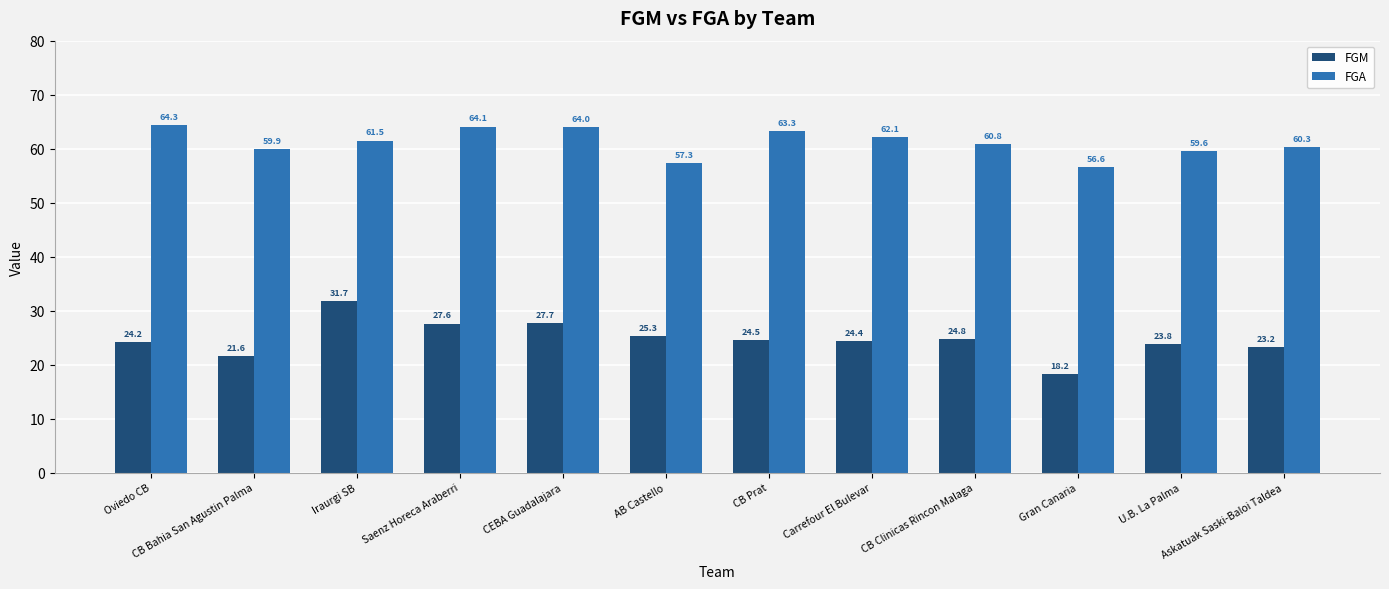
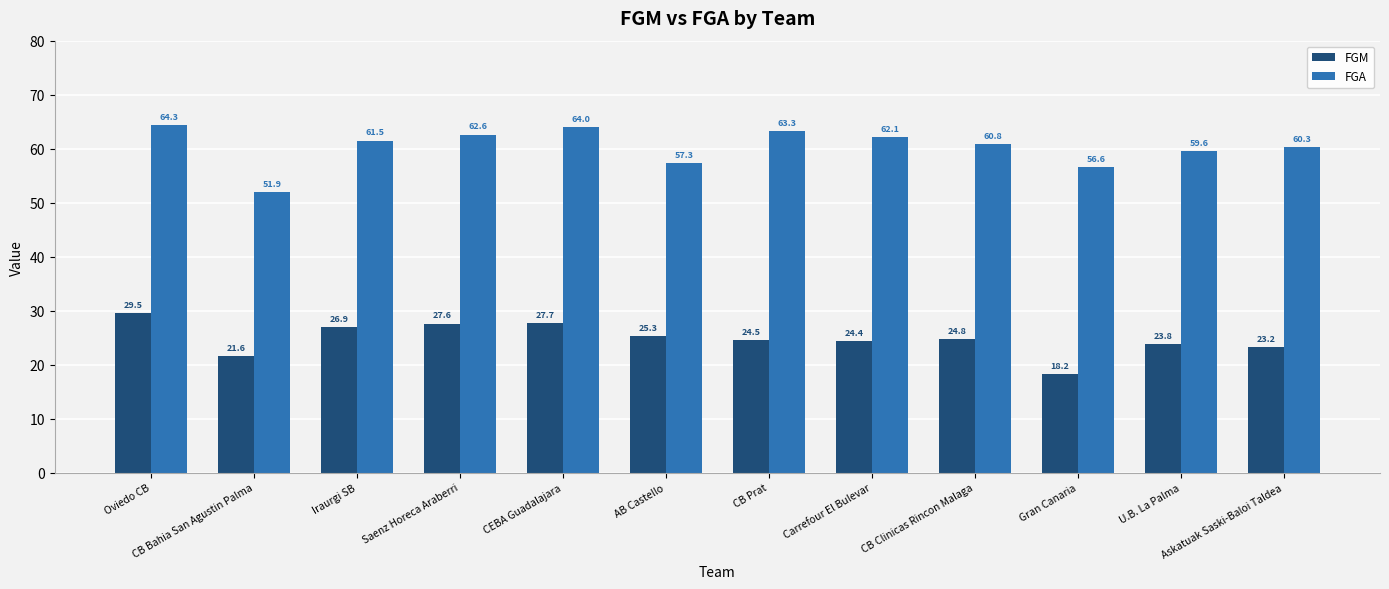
  {
    "FGM": {
-     "Oviedo CB": 24.2,
+     "Oviedo CB": 29.5,
      "CB Bahia San Agustin Palma": 21.6,
-     "Iraurgi SB": 31.7,
+     "Iraurgi SB": 26.9,
      "Saenz Horeca Araberri": 27.6,
      "CEBA Guadalajara": 27.7,
      "AB Castello": 25.3,
      "CB Prat": 24.5,
      "Carrefour El Bulevar": 24.4,
      "CB Clinicas Rincon Malaga": 24.8,
      "Gran Canaria": 18.2,
      "U.B. La Palma": 23.8,
      "Askatuak Saski-Baloi Taldea": 23.2
    },
    "FGA": {
      "Oviedo CB": 64.3,
-     "CB Bahia San Agustin Palma": 59.9,
+     "CB Bahia San Agustin Palma": 51.9,
      "Iraurgi SB": 61.5,
-     "Saenz Horeca Araberri": 64.1,
+     "Saenz Horeca Araberri": 62.6,
      "CEBA Guadalajara": 64.0,
      "AB Castello": 57.3,
      "CB Prat": 63.3,
      "Carrefour El Bulevar": 62.1,
      "CB Clinicas Rincon Malaga": 60.8,
      "Gran Canaria": 56.6,
      "U.B. La Palma": 59.6,
      "Askatuak Saski-Baloi Taldea": 60.3
    }
  }
